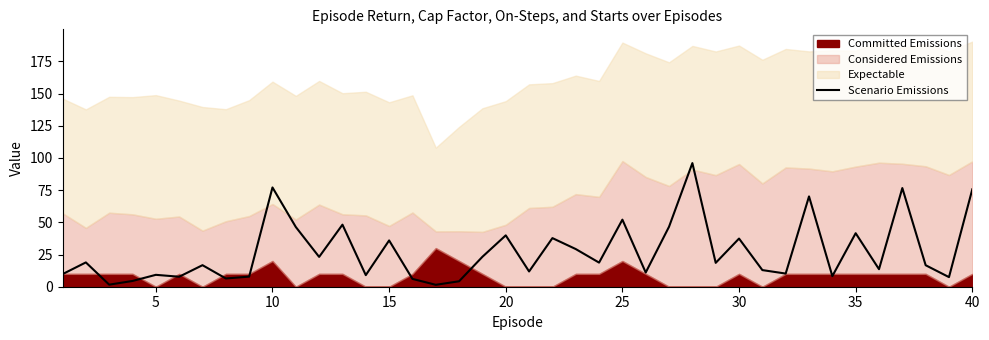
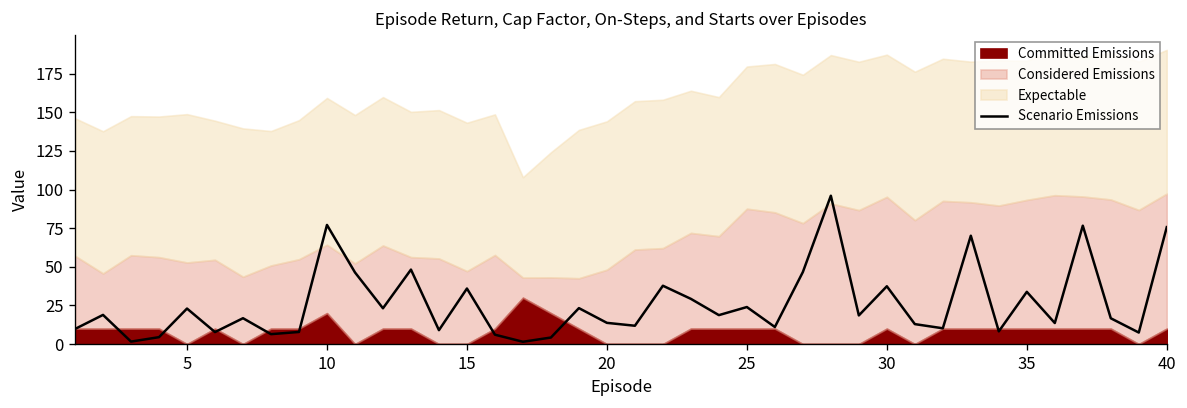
  {
    "Scenario Emissions": {
-     "5": 9,
+     "5": 23,
      "10": 77,
      "15": 36,
-     "20": 40,
-     "25": 52,
+     "20": 14,
+     "25": 24,
      "30": 37,
-     "35": 42,
+     "35": 34,
      "40": 76
    },
    "Committed Emissions": {
      "5": 0,
      "10": 20,
      "15": 0,
      "20": 0,
-     "25": 20,
+     "25": 10,
      "30": 10,
      "35": 10,
      "40": 10
    }
  }
